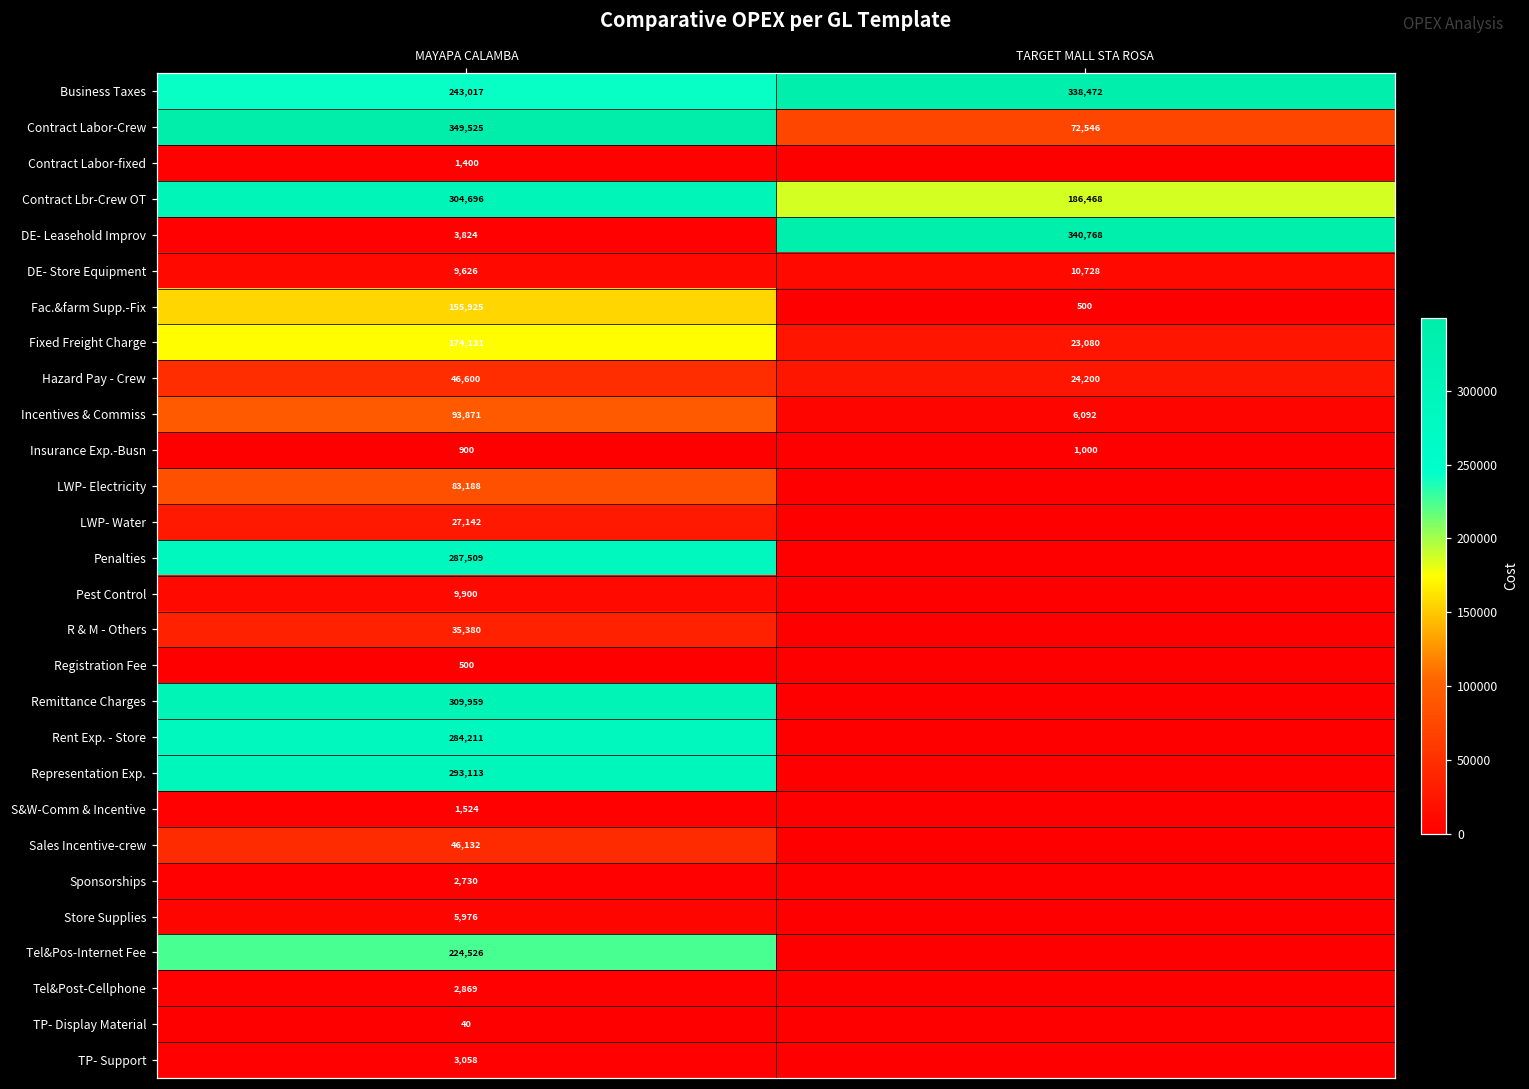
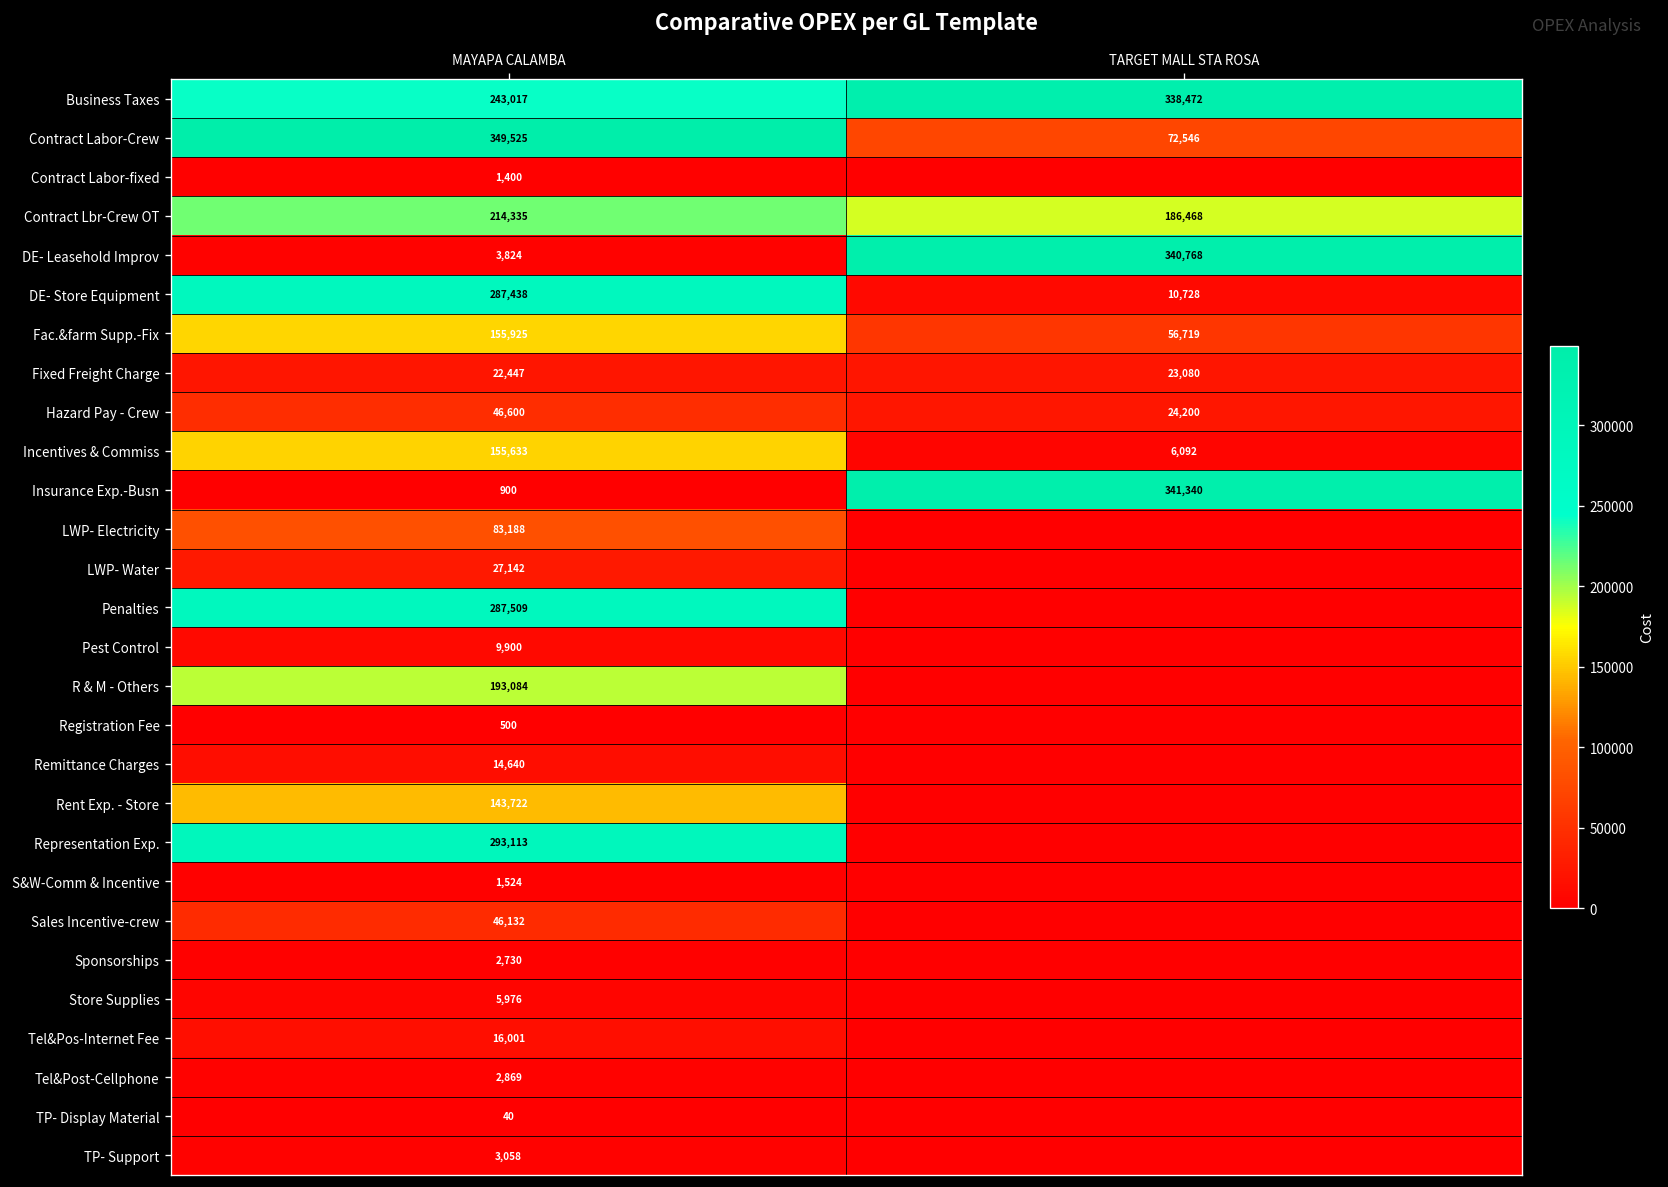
  {
    "Business Taxes": {
      "MAYAPA CALAMBA": "243,017",
      "TARGET MALL STA ROSA": "338,472"
    },
    "Contract Labor-Crew": {
      "MAYAPA CALAMBA": "349,525",
      "TARGET MALL STA ROSA": "72,546"
    },
    "Contract Labor-fixed": {
      "MAYAPA CALAMBA": "1,400"
    },
    "Contract Lbr-Crew OT": {
-     "MAYAPA CALAMBA": "304,696",
+     "MAYAPA CALAMBA": "214,335",
      "TARGET MALL STA ROSA": "186,468"
    },
    "DE- Leasehold Improv": {
      "MAYAPA CALAMBA": "3,824",
      "TARGET MALL STA ROSA": "340,768"
    },
    "DE- Store Equipment": {
-     "MAYAPA CALAMBA": "9,626",
+     "MAYAPA CALAMBA": "287,438",
      "TARGET MALL STA ROSA": "10,728"
    },
    "Fac.&farm Supp.-Fix": {
      "MAYAPA CALAMBA": "155,925",
-     "TARGET MALL STA ROSA": "500"
+     "TARGET MALL STA ROSA": "56,719"
    },
    "Fixed Freight Charge": {
-     "MAYAPA CALAMBA": "174,131",
+     "MAYAPA CALAMBA": "22,447",
      "TARGET MALL STA ROSA": "23,080"
    },
    "Hazard Pay - Crew": {
      "MAYAPA CALAMBA": "46,600",
      "TARGET MALL STA ROSA": "24,200"
    },
    "Incentives & Commiss": {
-     "MAYAPA CALAMBA": "93,871",
+     "MAYAPA CALAMBA": "155,633",
      "TARGET MALL STA ROSA": "6,092"
    },
    "Insurance Exp.-Busn": {
      "MAYAPA CALAMBA": "900",
-     "TARGET MALL STA ROSA": "1,000"
+     "TARGET MALL STA ROSA": "341,340"
    },
    "LWP- Electricity": {
      "MAYAPA CALAMBA": "83,188"
    },
    "LWP- Water": {
      "MAYAPA CALAMBA": "27,142"
    },
    "Penalties": {
      "MAYAPA CALAMBA": "287,509"
    },
    "Pest Control": {
      "MAYAPA CALAMBA": "9,900"
    },
    "R & M - Others": {
-     "MAYAPA CALAMBA": "35,380"
+     "MAYAPA CALAMBA": "193,084"
    },
    "Registration Fee": {
      "MAYAPA CALAMBA": "500"
    },
    "Remittance Charges": {
-     "MAYAPA CALAMBA": "309,959"
+     "MAYAPA CALAMBA": "14,640"
    },
    "Rent Exp. - Store": {
-     "MAYAPA CALAMBA": "284,211"
+     "MAYAPA CALAMBA": "143,722"
    },
    "Representation Exp.": {
      "MAYAPA CALAMBA": "293,113"
    },
    "S&W-Comm & Incentive": {
      "MAYAPA CALAMBA": "1,524"
    },
    "Sales Incentive-crew": {
      "MAYAPA CALAMBA": "46,132"
    },
    "Sponsorships": {
      "MAYAPA CALAMBA": "2,730"
    },
    "Store Supplies": {
      "MAYAPA CALAMBA": "5,976"
    },
    "Tel&Pos-Internet Fee": {
-     "MAYAPA CALAMBA": "224,526"
+     "MAYAPA CALAMBA": "16,001"
    },
    "Tel&Post-Cellphone": {
      "MAYAPA CALAMBA": "2,869"
    },
    "TP- Display Material": {
      "MAYAPA CALAMBA": "40"
    },
    "TP- Support": {
      "MAYAPA CALAMBA": "3,058"
    }
  }
